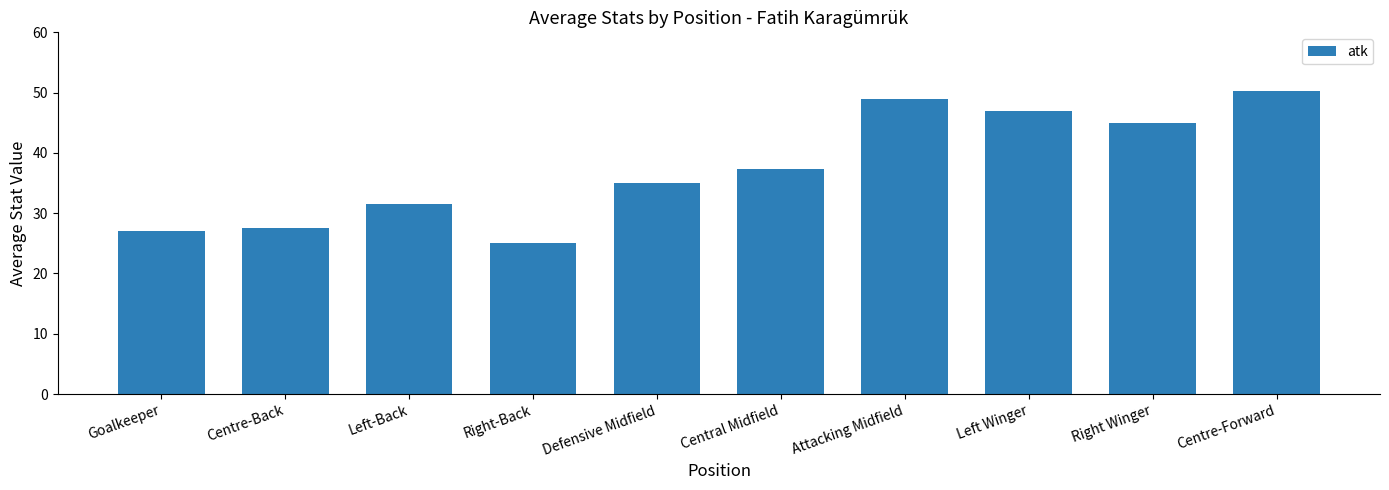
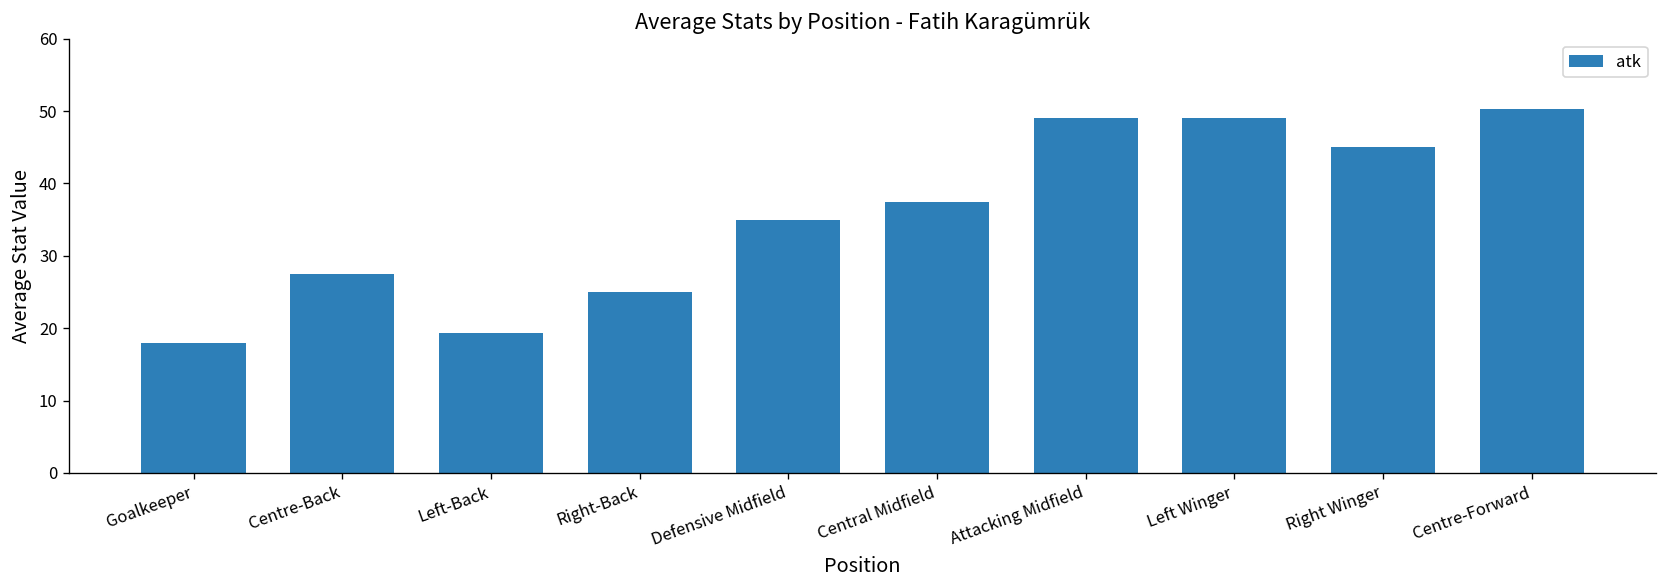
  {
-   "Goalkeeper": 27,
+   "Goalkeeper": 18,
    "Centre-Back": 28,
-   "Left-Back": 32,
+   "Left-Back": 19,
    "Right-Back": 25,
    "Defensive Midfield": 35,
    "Central Midfield": 37,
    "Attacking Midfield": 49,
-   "Left Winger": 47,
+   "Left Winger": 49,
    "Right Winger": 45,
    "Centre-Forward": 50
  }
